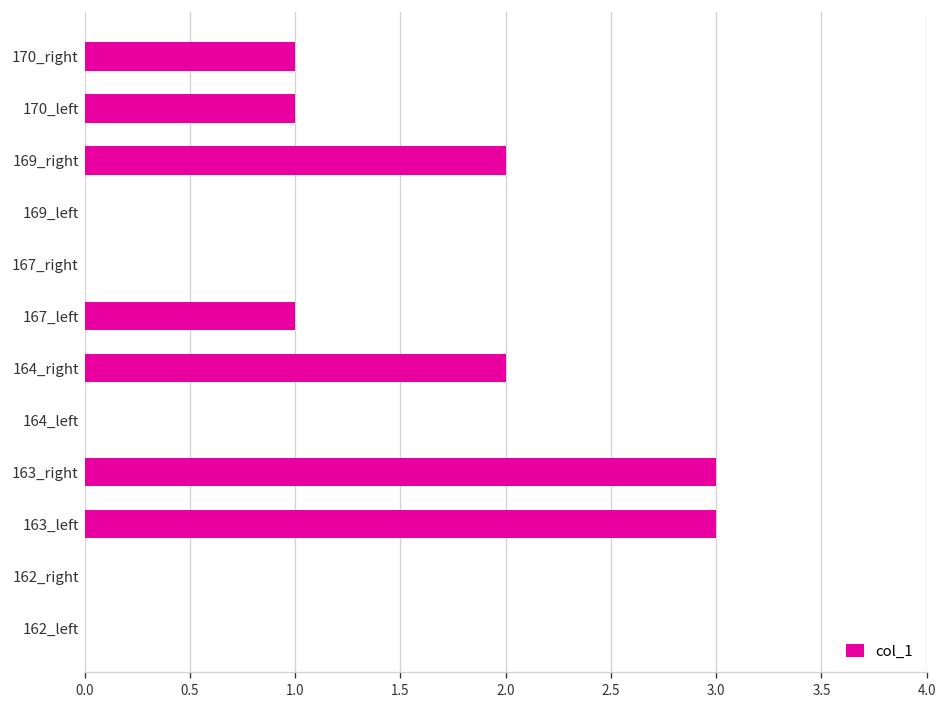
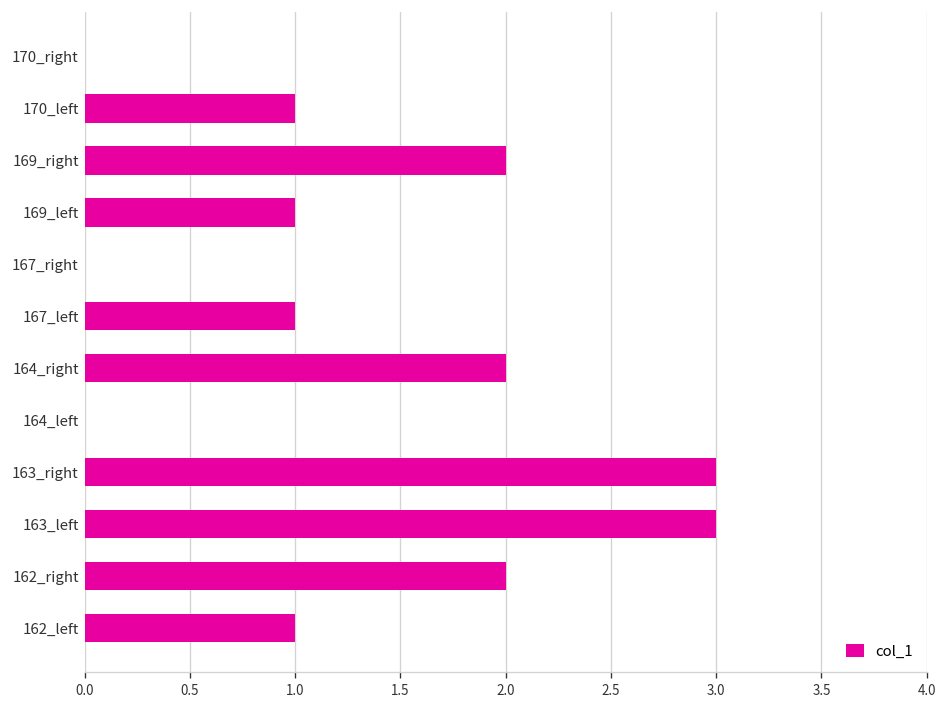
  {
-   "170_right": 1,
+   "170_right": 0,
    "170_left": 1,
    "169_right": 2,
-   "169_left": 0,
+   "169_left": 1,
    "167_right": 0,
    "167_left": 1,
    "164_right": 2,
    "164_left": 0,
    "163_right": 3,
    "163_left": 3,
-   "162_right": 0,
-   "162_left": 0
+   "162_right": 2,
+   "162_left": 1
  }
